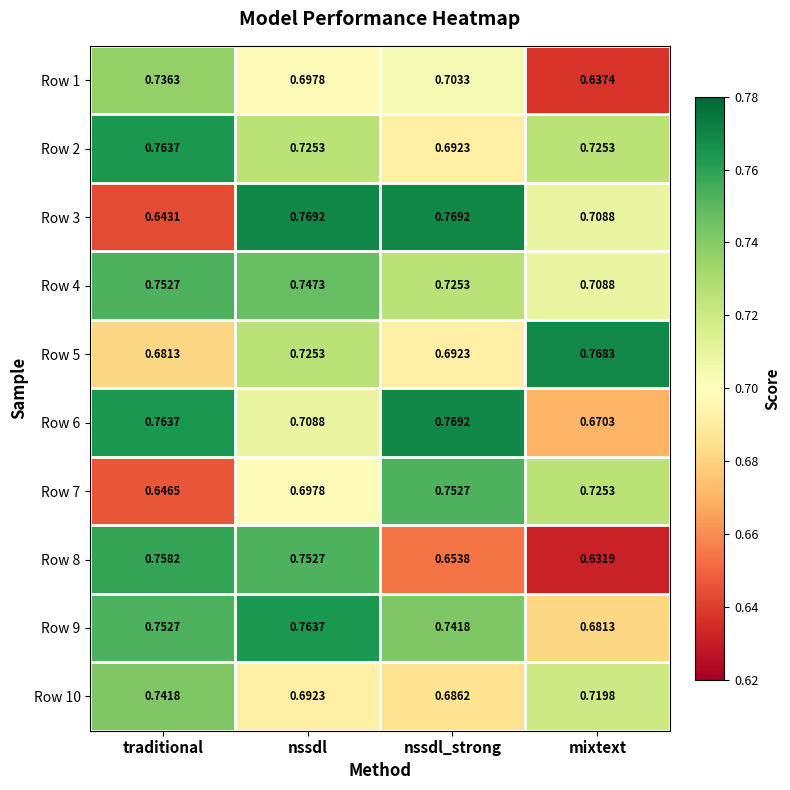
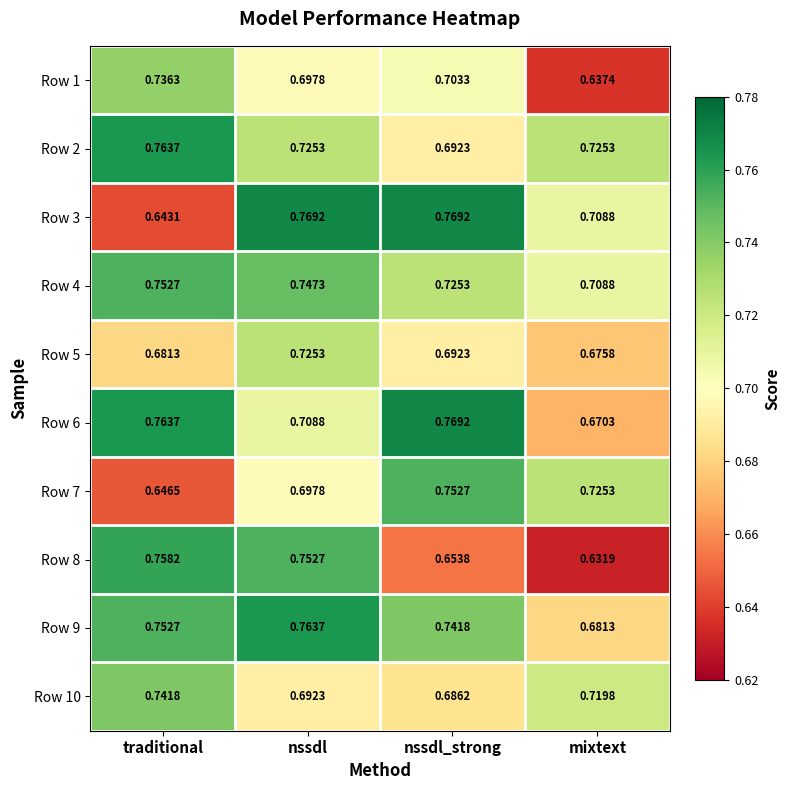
  {
    "Row 1": {
      "traditional": 0.7363,
      "nssdl": 0.6978,
      "nssdl_strong": 0.7033,
      "mixtext": 0.6374
    },
    "Row 2": {
      "traditional": 0.7637,
      "nssdl": 0.7253,
      "nssdl_strong": 0.6923,
      "mixtext": 0.7253
    },
    "Row 3": {
      "traditional": 0.6431,
      "nssdl": 0.7692,
      "nssdl_strong": 0.7692,
      "mixtext": 0.7088
    },
    "Row 4": {
      "traditional": 0.7527,
      "nssdl": 0.7473,
      "nssdl_strong": 0.7253,
      "mixtext": 0.7088
    },
    "Row 5": {
      "traditional": 0.6813,
      "nssdl": 0.7253,
      "nssdl_strong": 0.6923,
-     "mixtext": 0.7683
+     "mixtext": 0.6758
    },
    "Row 6": {
      "traditional": 0.7637,
      "nssdl": 0.7088,
      "nssdl_strong": 0.7692,
      "mixtext": 0.6703
    },
    "Row 7": {
      "traditional": 0.6465,
      "nssdl": 0.6978,
      "nssdl_strong": 0.7527,
      "mixtext": 0.7253
    },
    "Row 8": {
      "traditional": 0.7582,
      "nssdl": 0.7527,
      "nssdl_strong": 0.6538,
      "mixtext": 0.6319
    },
    "Row 9": {
      "traditional": 0.7527,
      "nssdl": 0.7637,
      "nssdl_strong": 0.7418,
      "mixtext": 0.6813
    },
    "Row 10": {
      "traditional": 0.7418,
      "nssdl": 0.6923,
      "nssdl_strong": 0.6862,
      "mixtext": 0.7198
    }
  }
